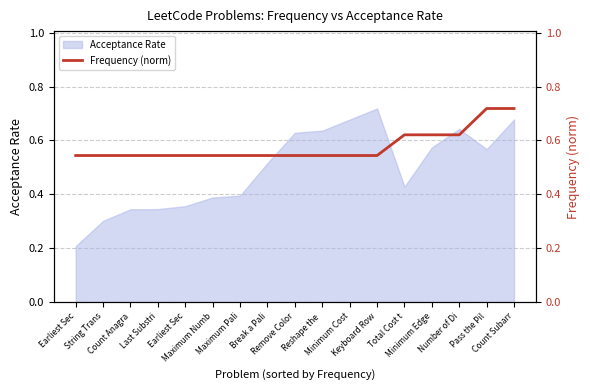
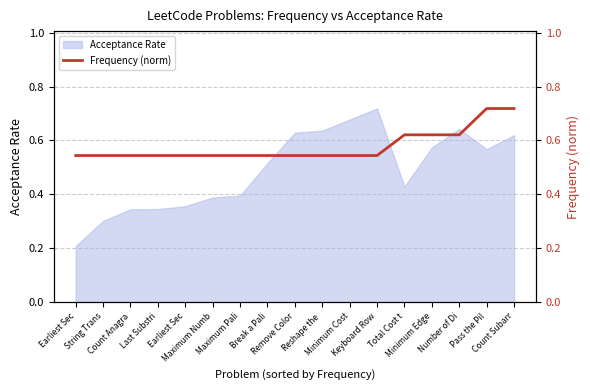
  {
    "Acceptance Rate": {
      "String Trans": 0.30,
      "Count Anagra": 0.34,
      "Last Substri": 0.34,
      "Maximum Numb": 0.39,
      "Maximum Pali": 0.39,
      "Break a Pali": 0.52,
      "Remove Color": 0.63,
      "Reshape the": 0.64,
      "Minimum Cost": 0.68,
      "Keyboard Row": 0.72,
      "Total Cost t": 0.43,
      "Minimum Edge": 0.57,
      "Number of Di": 0.64,
      "Pass the Pil": 0.57,
-     "Count Subarr": 0.68
+     "Count Subarr": 0.62
    },
    "Frequency (norm)": {
      "String Trans": 0.54,
      "Count Anagra": 0.54,
      "Last Substri": 0.54,
      "Maximum Numb": 0.54,
      "Maximum Pali": 0.54,
      "Break a Pali": 0.54,
      "Remove Color": 0.54,
      "Reshape the": 0.54,
      "Minimum Cost": 0.54,
      "Keyboard Row": 0.54,
      "Total Cost t": 0.62,
      "Minimum Edge": 0.62,
      "Number of Di": 0.62,
      "Pass the Pil": 0.72,
      "Count Subarr": 0.72
    }
  }
